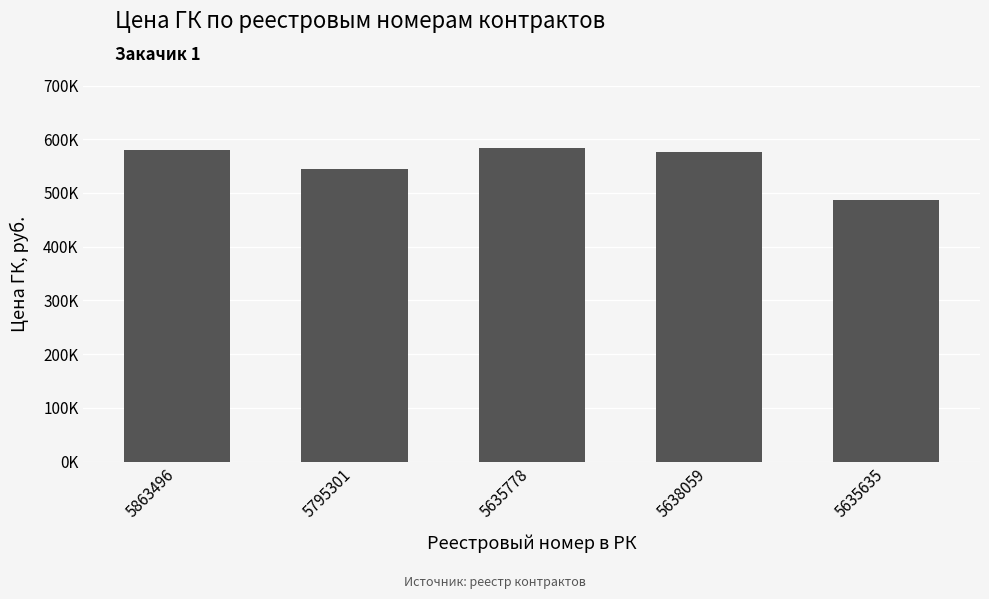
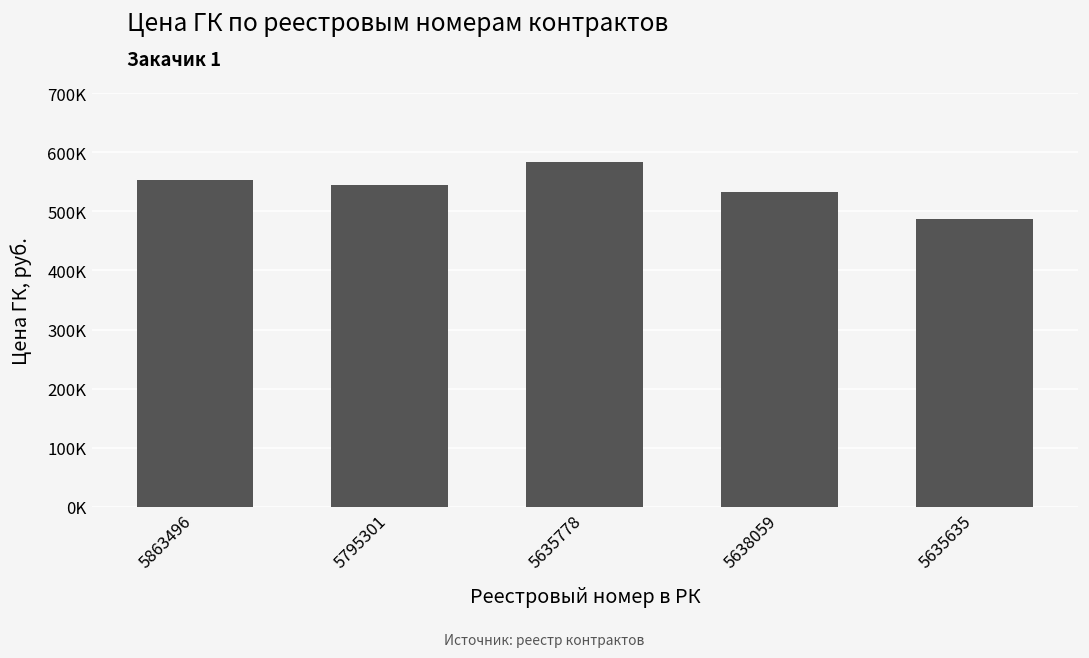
  {
-   "5863496": 580000,
+   "5863496": 550000,
    "5795301": 540000,
    "5635778": 580000,
-   "5638059": 580000,
+   "5638059": 530000,
    "5635635": 490000
  }
